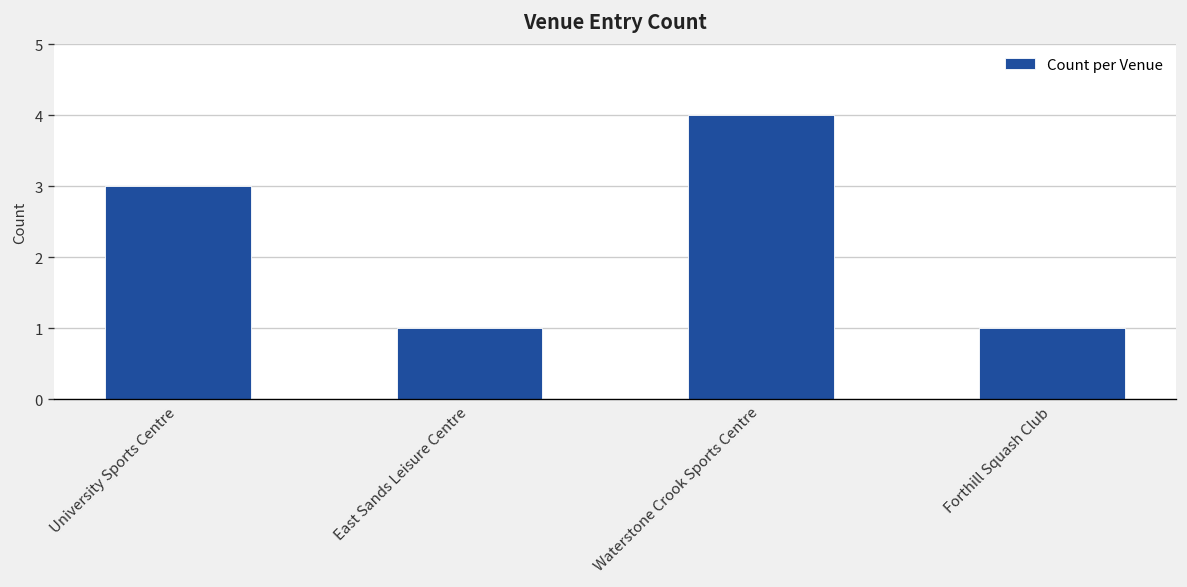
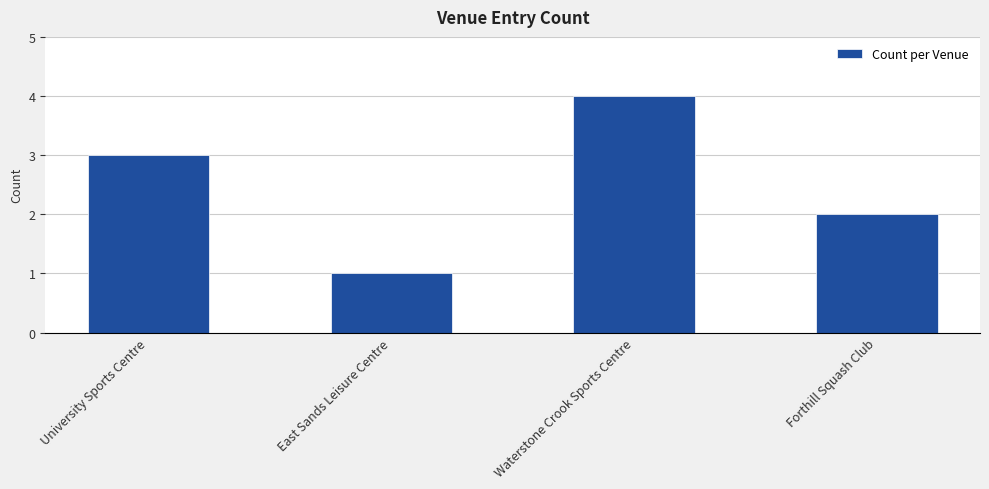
  {
    "University Sports Centre": 3,
    "East Sands Leisure Centre": 1,
    "Waterstone Crook Sports Centre": 4,
-   "Forthill Squash Club": 1
+   "Forthill Squash Club": 2
  }
